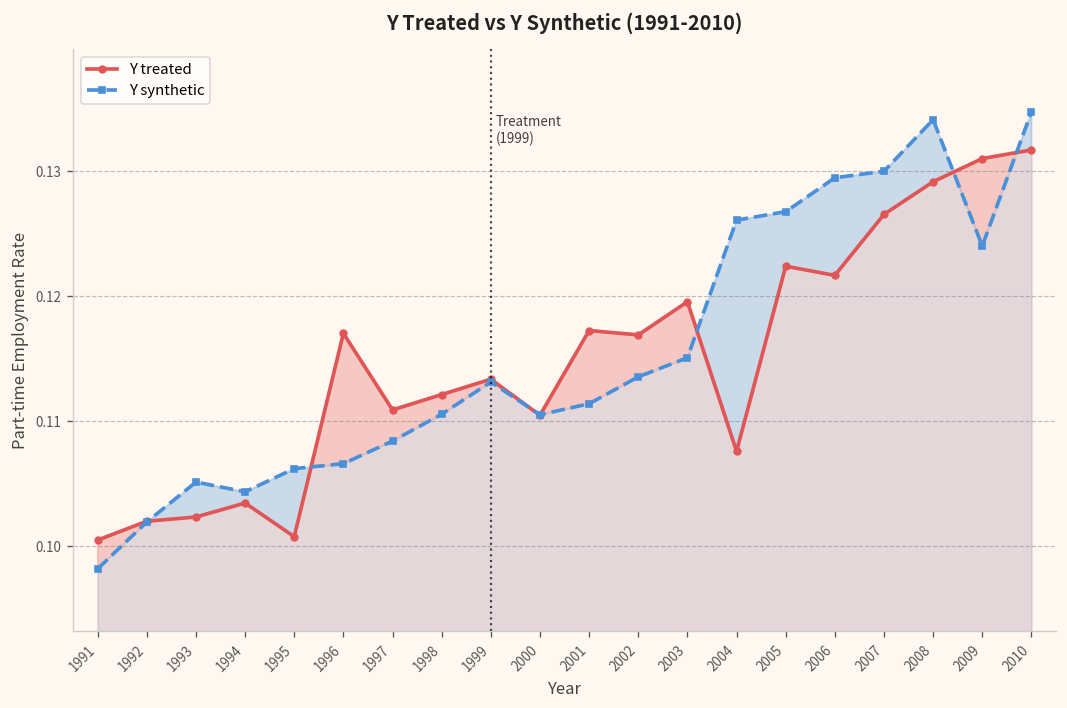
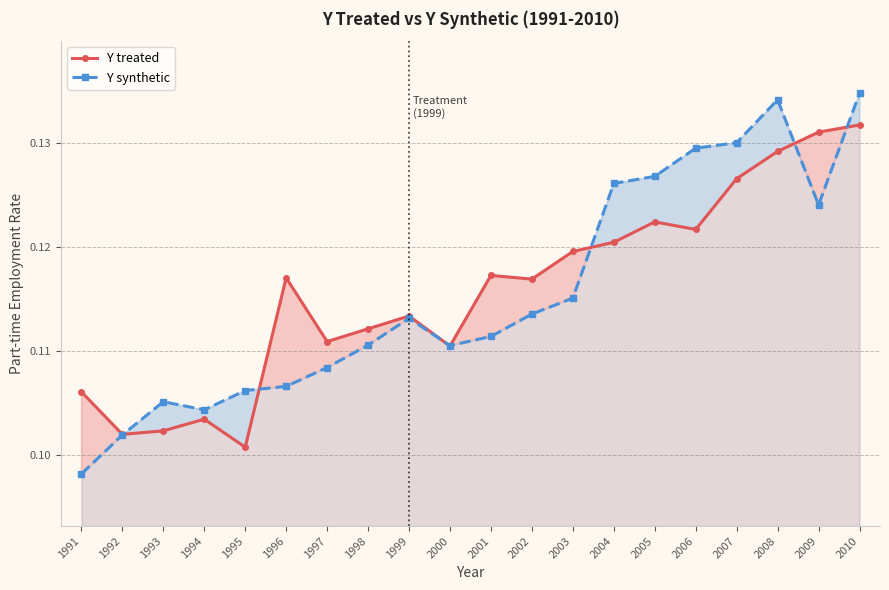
  {
    "Y treated": {
-     "1991": 0.1005,
+     "1991": 0.1061,
      "1993": 0.1023,
      "1994": 0.1035,
      "1995": 0.1008,
      "1996": 0.1170,
      "1997": 0.1109,
      "1998": 0.1121,
      "2001": 0.1173,
      "2002": 0.1169,
      "2003": 0.1196,
-     "2004": 0.1076,
+     "2004": 0.1204,
      "2005": 0.1224,
      "2006": 0.1217,
      "2007": 0.1266,
      "2008": 0.1292,
      "2009": 0.1310,
      "2010": 0.1317
    },
    "Y synthetic": {
      "1991": 0.0982,
      "1993": 0.1051,
      "1994": 0.1044,
      "1995": 0.1062,
      "1996": 0.1066,
      "1997": 0.1084,
      "1998": 0.1106,
      "2001": 0.1114,
      "2002": 0.1136,
      "2003": 0.1151,
      "2004": 0.1261,
      "2005": 0.1268,
      "2006": 0.1295,
      "2007": 0.1300,
      "2008": 0.1341,
      "2009": 0.1240,
      "2010": 0.1348
    }
  }
